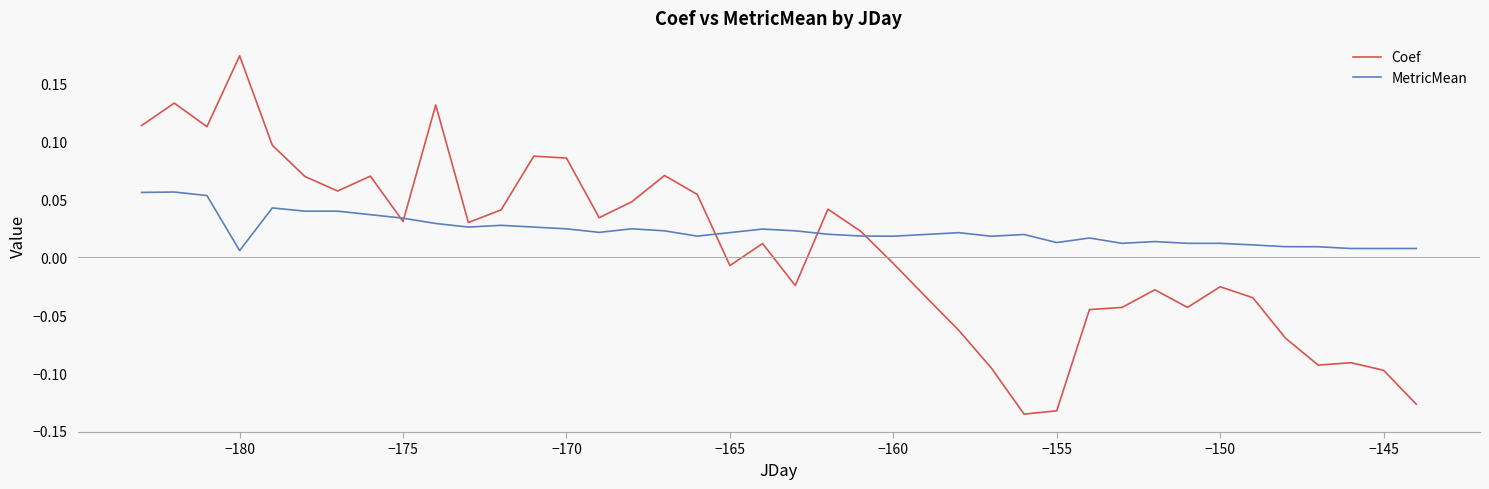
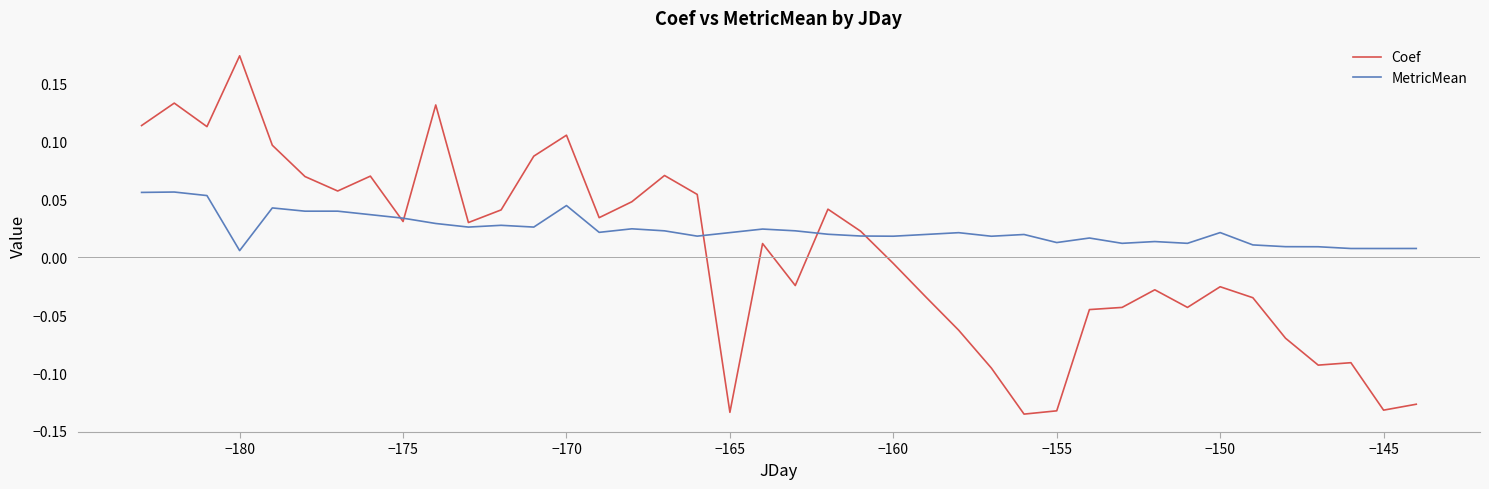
  {
    "Coef": {
      "−180": 0.174,
      "−175": 0.031,
-     "−170": 0.086,
-     "−165": -0.007,
+     "−170": 0.105,
+     "−165": -0.134,
      "−160": -0.005,
      "−155": -0.133,
      "−150": -0.025,
-     "−145": -0.098
+     "−145": -0.132
    },
    "MetricMean": {
      "−180": 0.006,
      "−175": 0.034,
-     "−170": 0.025,
+     "−170": 0.045,
      "−165": 0.021,
      "−160": 0.018,
      "−155": 0.013,
-     "−150": 0.012,
+     "−150": 0.021,
      "−145": 0.008
    }
  }
